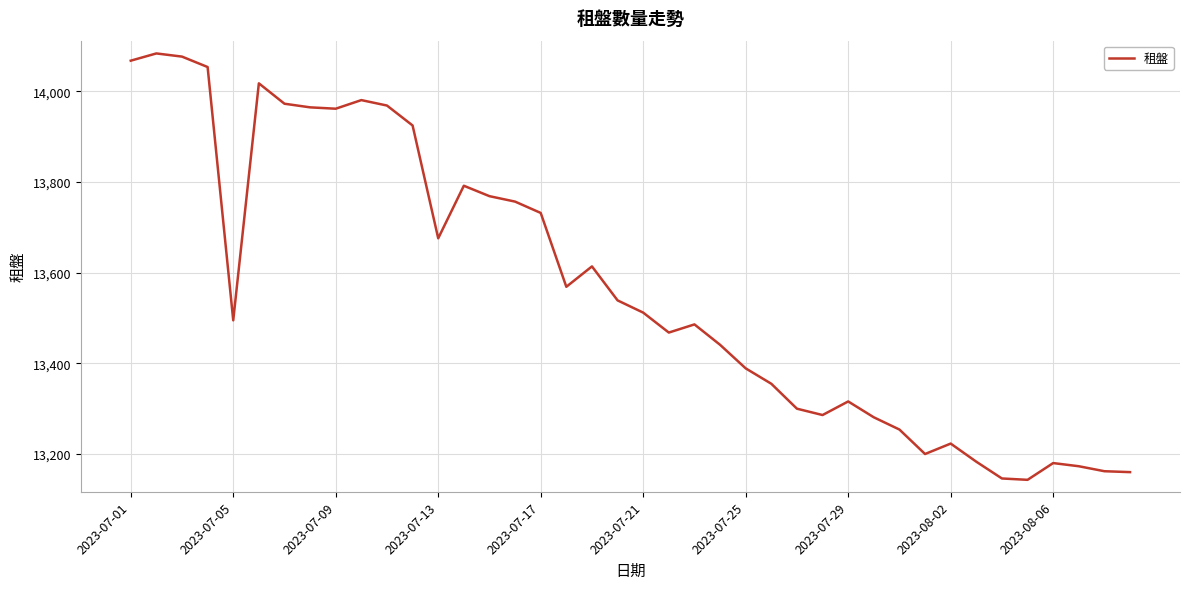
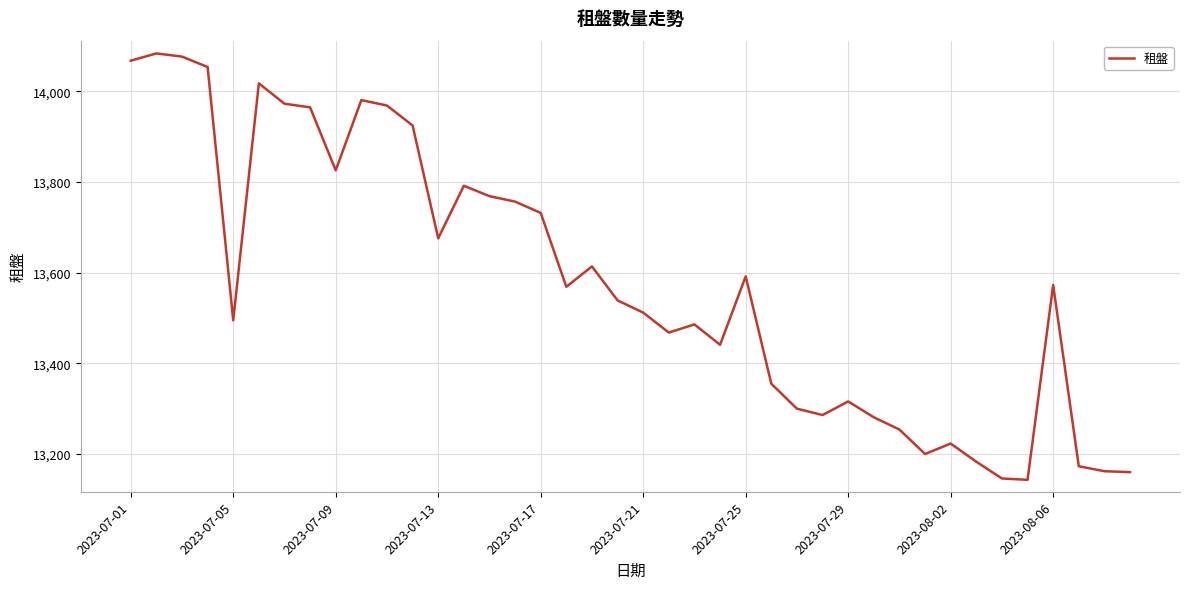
  {
    "2023-07-01": "14,070",
    "2023-07-05": "13,500",
-   "2023-07-09": "13,960",
+   "2023-07-09": "13,830",
    "2023-07-13": "13,680",
    "2023-07-17": "13,730",
    "2023-07-21": "13,510",
-   "2023-07-25": "13,390",
+   "2023-07-25": "13,590",
    "2023-07-29": "13,320",
    "2023-08-02": "13,220",
-   "2023-08-06": "13,180"
+   "2023-08-06": "13,570"
  }
